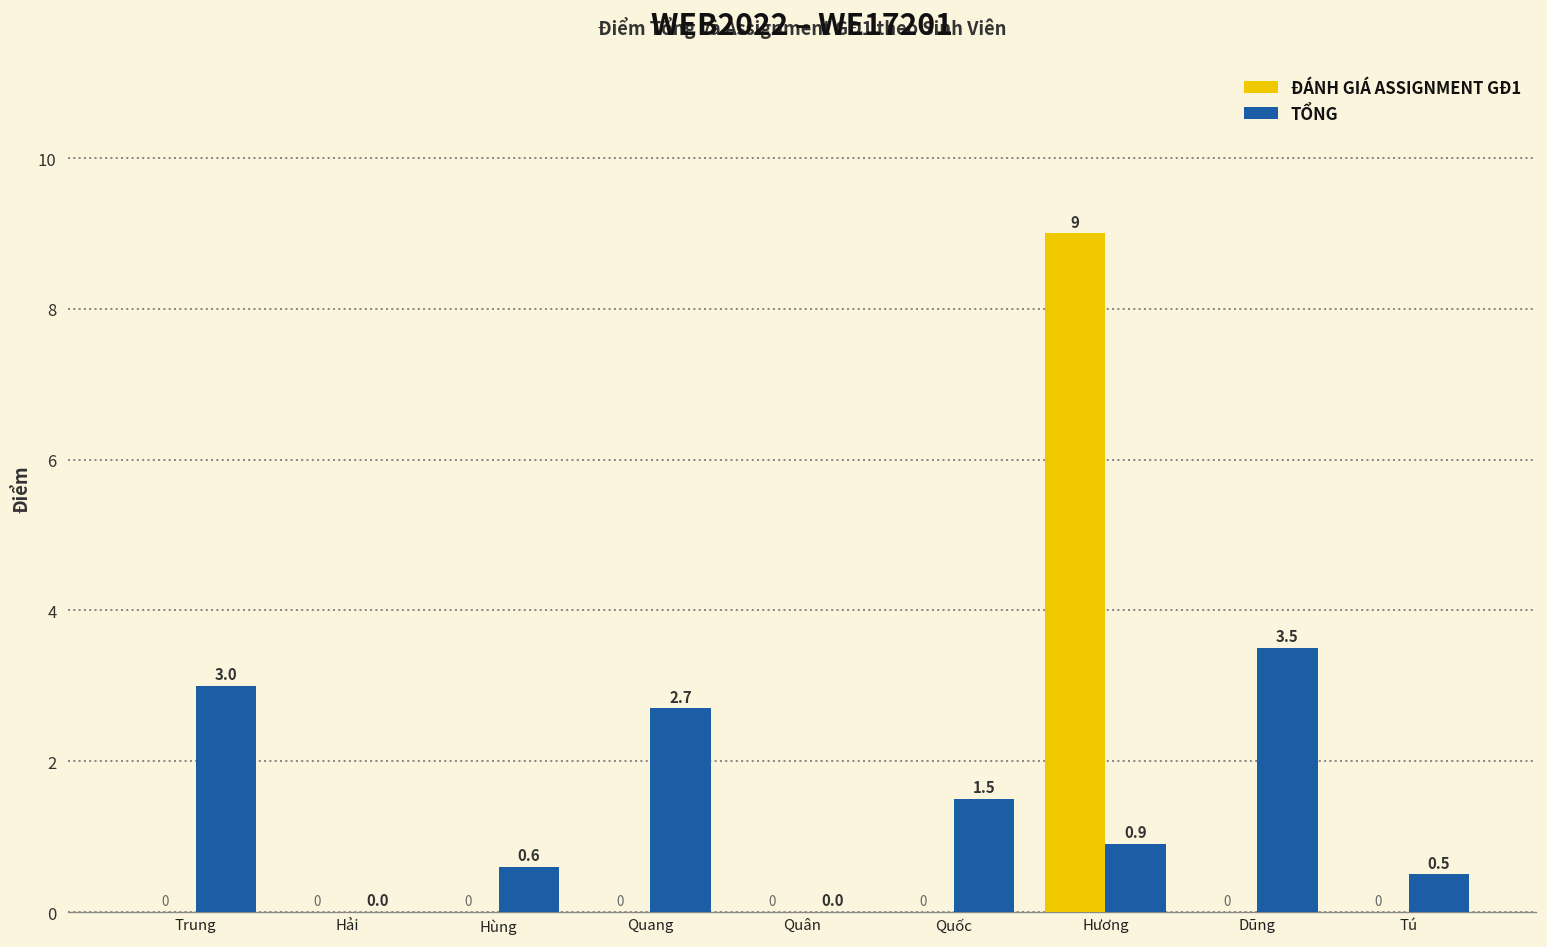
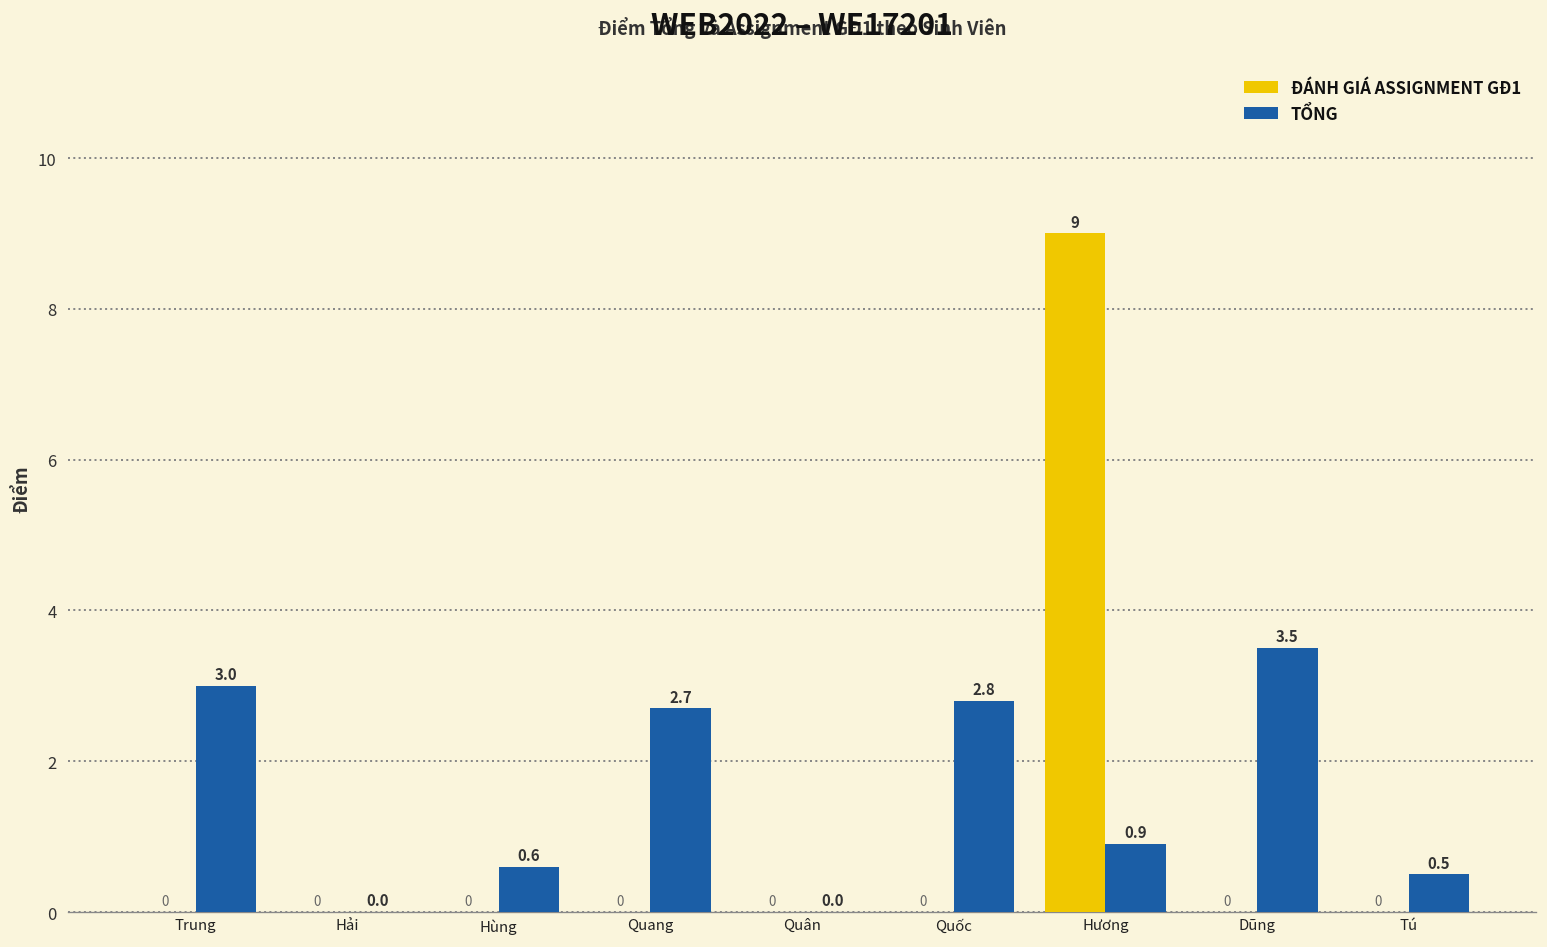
  {
    "ĐÁNH GIÁ ASSIGNMENT GĐ1": {
      "Trung": 0,
      "Hải": 0,
      "Hùng": 0,
      "Quang": 0,
      "Quân": 0,
      "Quốc": 0,
      "Hương": 9,
      "Dũng": 0,
      "Tú": 0
    },
    "TỔNG": {
      "Trung": 3.0,
      "Hải": 0.0,
      "Hùng": 0.6,
      "Quang": 2.7,
      "Quân": 0.0,
-     "Quốc": 1.5,
+     "Quốc": 2.8,
      "Hương": 0.9,
      "Dũng": 3.5,
      "Tú": 0.5
    }
  }
